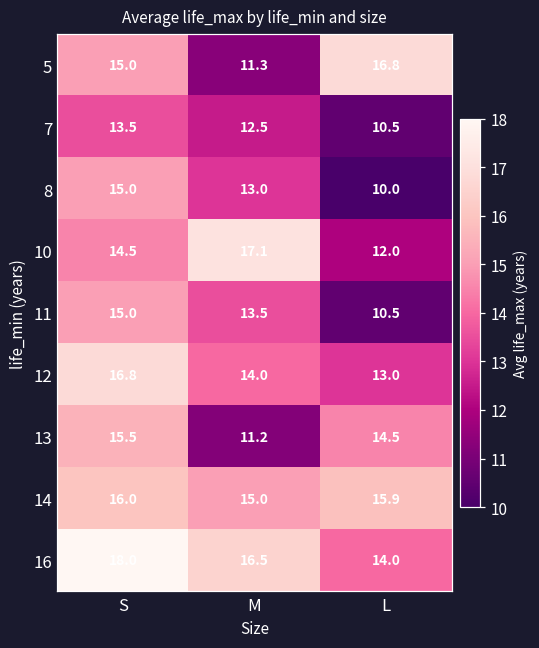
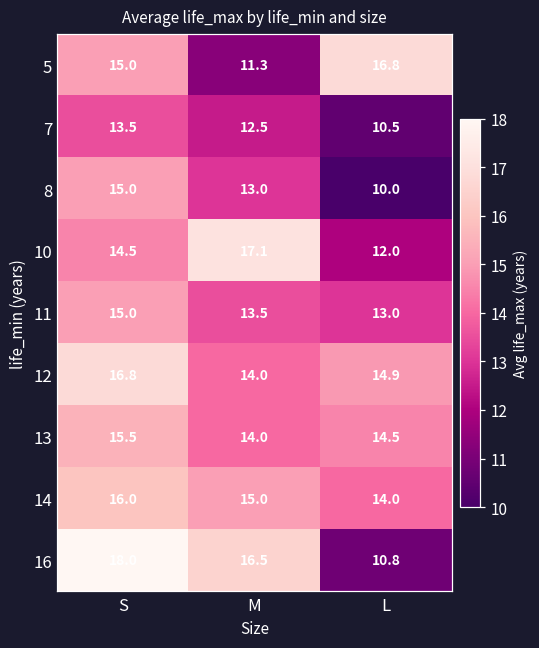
  {
    "5": {
      "S": 15.0,
      "M": 11.3
    },
    "7": {
      "S": 13.5,
      "M": 12.5,
      "L": 10.5
    },
    "8": {
      "S": 15.0,
      "M": 13.0,
      "L": 10.0
    },
    "10": {
      "S": 14.5,
      "L": 12.0
    },
    "11": {
      "S": 15.0,
      "M": 13.5,
-     "L": 10.5
+     "L": 13.0
    },
    "12": {
      "M": 14.0,
-     "L": 13.0
+     "L": 14.9
    },
    "13": {
      "S": 15.5,
-     "M": 11.2,
+     "M": 14.0,
      "L": 14.5
    },
    "14": {
      "S": 16.0,
      "M": 15.0,
-     "L": 15.9
+     "L": 14.0
    },
    "16": {
      "M": 16.5,
-     "L": 14.0
+     "L": 10.8
    }
  }
